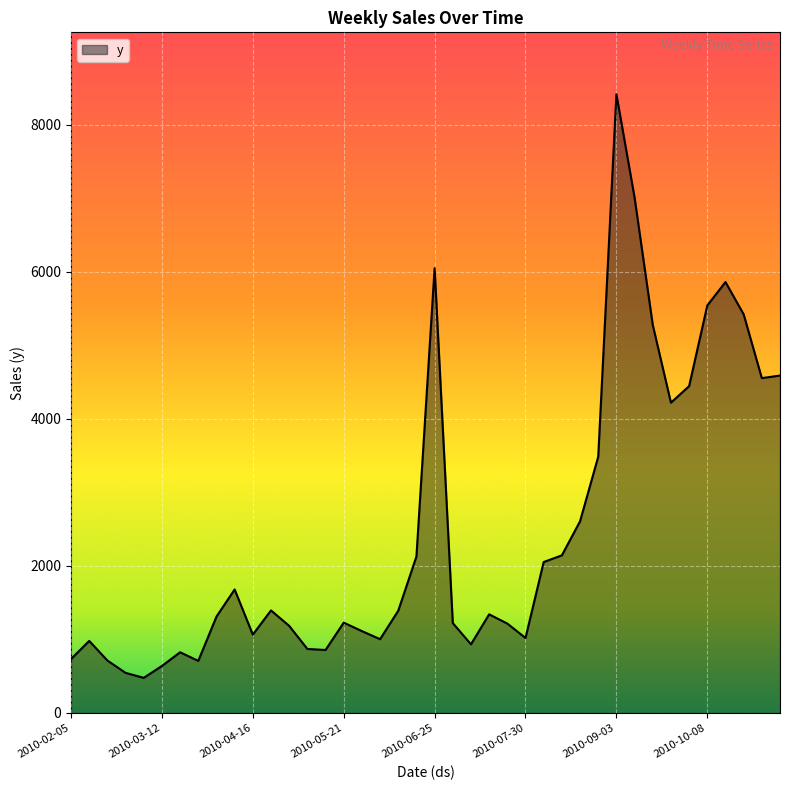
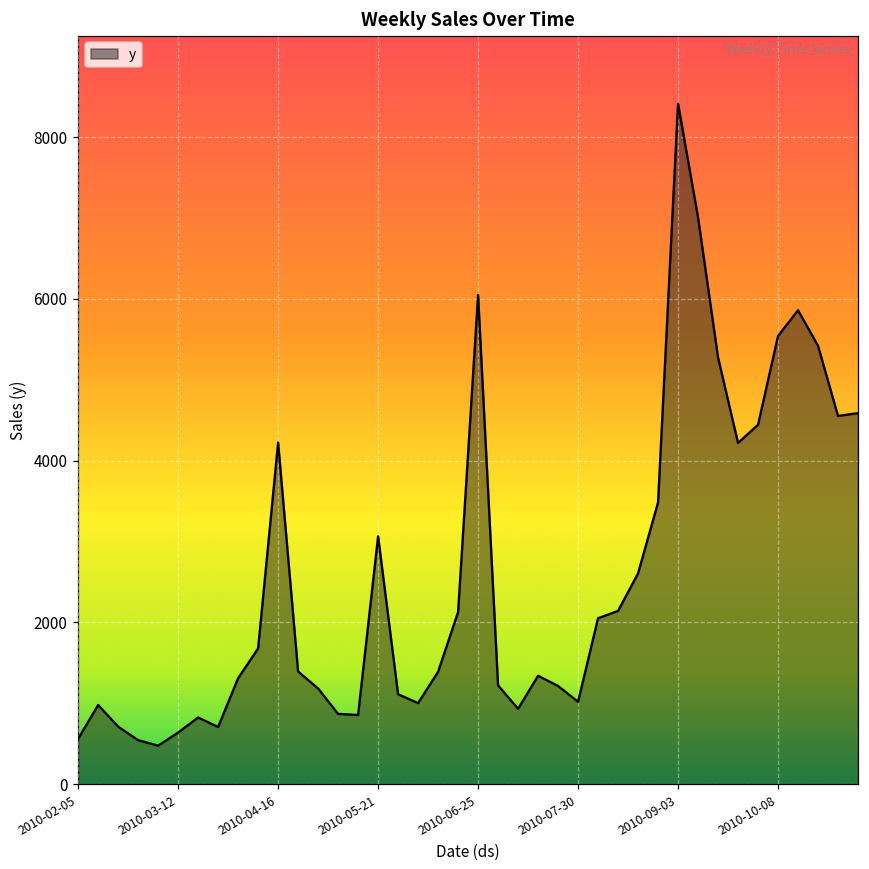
  {
-   "2010-02-05": 700,
+   "2010-02-05": 600,
    "2010-03-12": 600,
-   "2010-04-16": 1100,
-   "2010-05-21": 1200,
+   "2010-04-16": 4200,
+   "2010-05-21": 3100,
    "2010-06-25": 6000,
    "2010-07-30": 1000,
    "2010-09-03": 8400,
    "2010-10-08": 5500
  }
